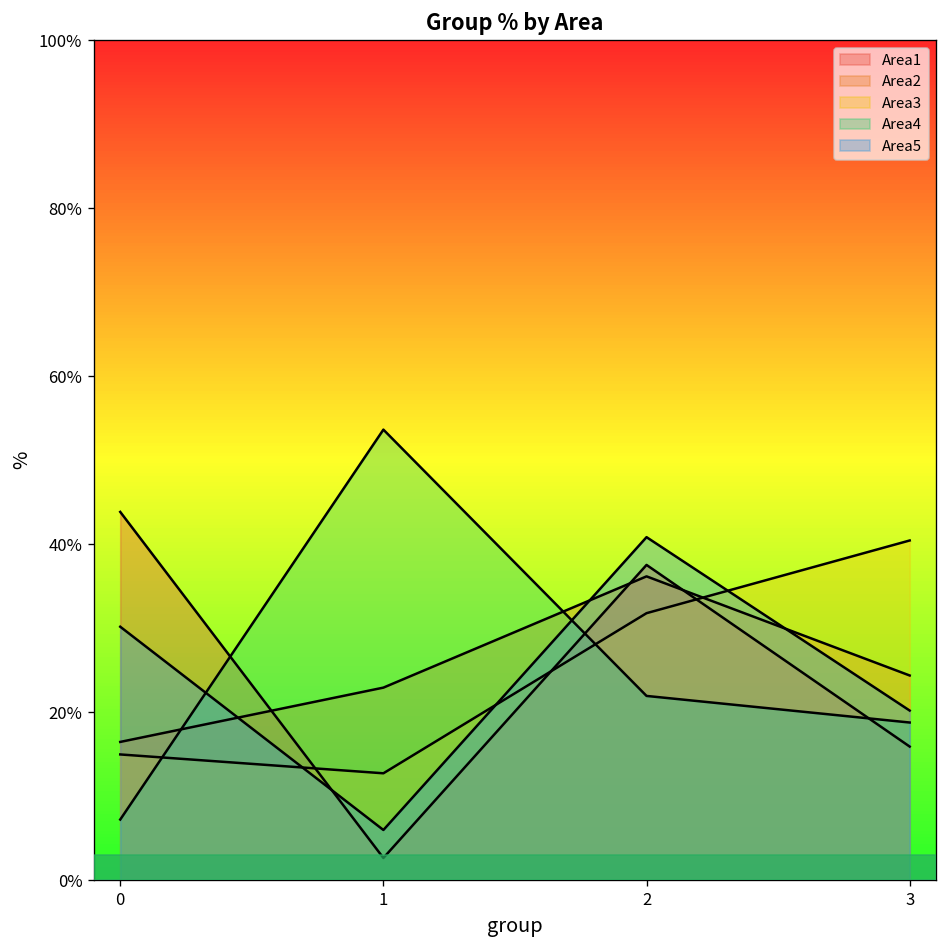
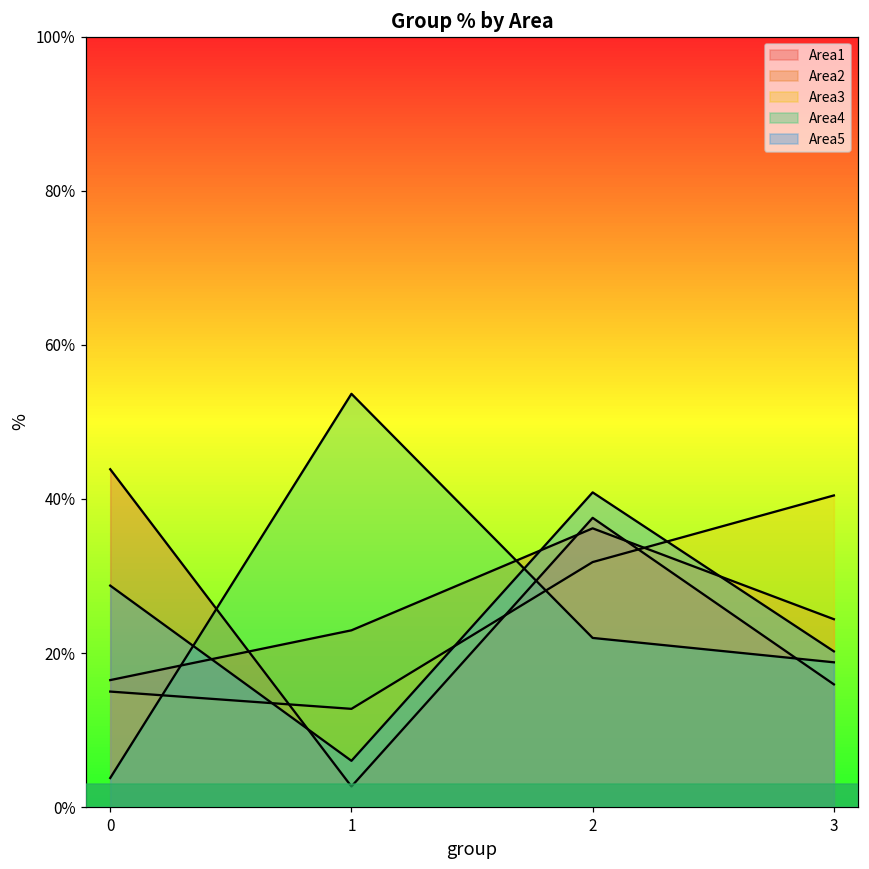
  {
    "Area4": {
-     "0": "7%",
+     "0": "4%",
      "1": "54%",
      "2": "22%",
      "3": "19%"
    },
    "Area5": {
-     "0": "30%",
+     "0": "29%",
      "1": "6%",
      "2": "41%",
      "3": "20%"
    }
  }
